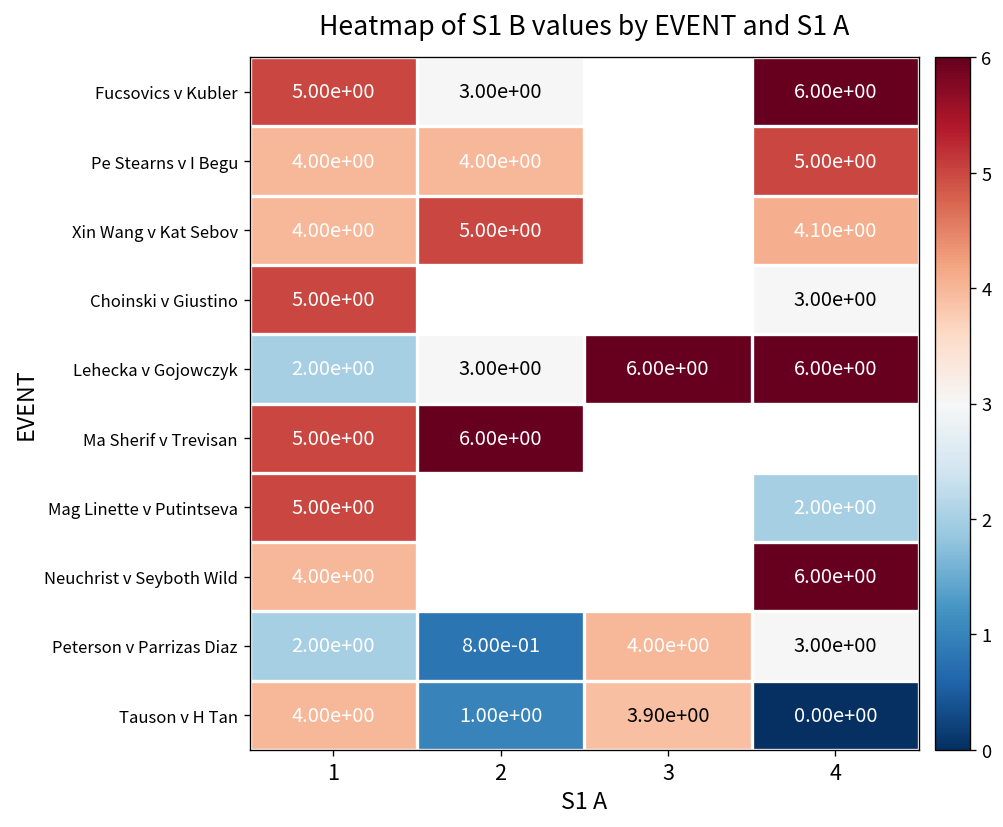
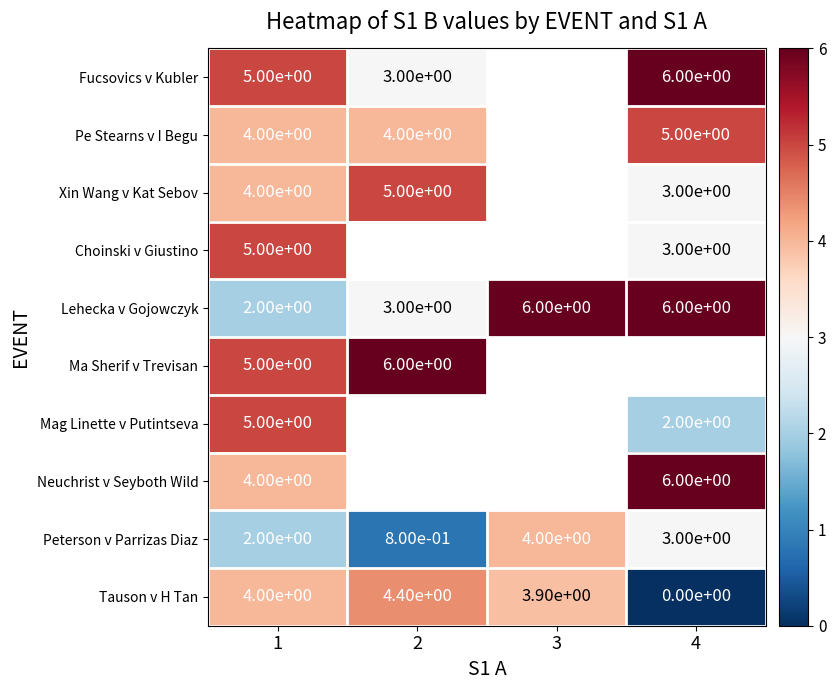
  {
    "Fucsovics v Kubler": {
      "1": "5.00e+00",
      "2": "3.00e+00",
      "4": "6.00e+00"
    },
    "Pe Stearns v I Begu": {
      "1": "4.00e+00",
      "2": "4.00e+00",
      "4": "5.00e+00"
    },
    "Xin Wang v Kat Sebov": {
      "1": "4.00e+00",
      "2": "5.00e+00",
-     "4": "4.10e+00"
+     "4": "3.00e+00"
    },
    "Choinski v Giustino": {
      "1": "5.00e+00",
      "4": "3.00e+00"
    },
    "Lehecka v Gojowczyk": {
      "1": "2.00e+00",
      "2": "3.00e+00",
      "3": "6.00e+00",
      "4": "6.00e+00"
    },
    "Ma Sherif v Trevisan": {
      "1": "5.00e+00",
      "2": "6.00e+00"
    },
    "Mag Linette v Putintseva": {
      "1": "5.00e+00",
      "4": "2.00e+00"
    },
    "Neuchrist v Seyboth Wild": {
      "1": "4.00e+00",
      "4": "6.00e+00"
    },
    "Peterson v Parrizas Diaz": {
      "1": "2.00e+00",
      "2": "8.00e-01",
      "3": "4.00e+00",
      "4": "3.00e+00"
    },
    "Tauson v H Tan": {
      "1": "4.00e+00",
-     "2": "1.00e+00",
+     "2": "4.40e+00",
      "3": "3.90e+00",
      "4": "0.00e+00"
    }
  }
